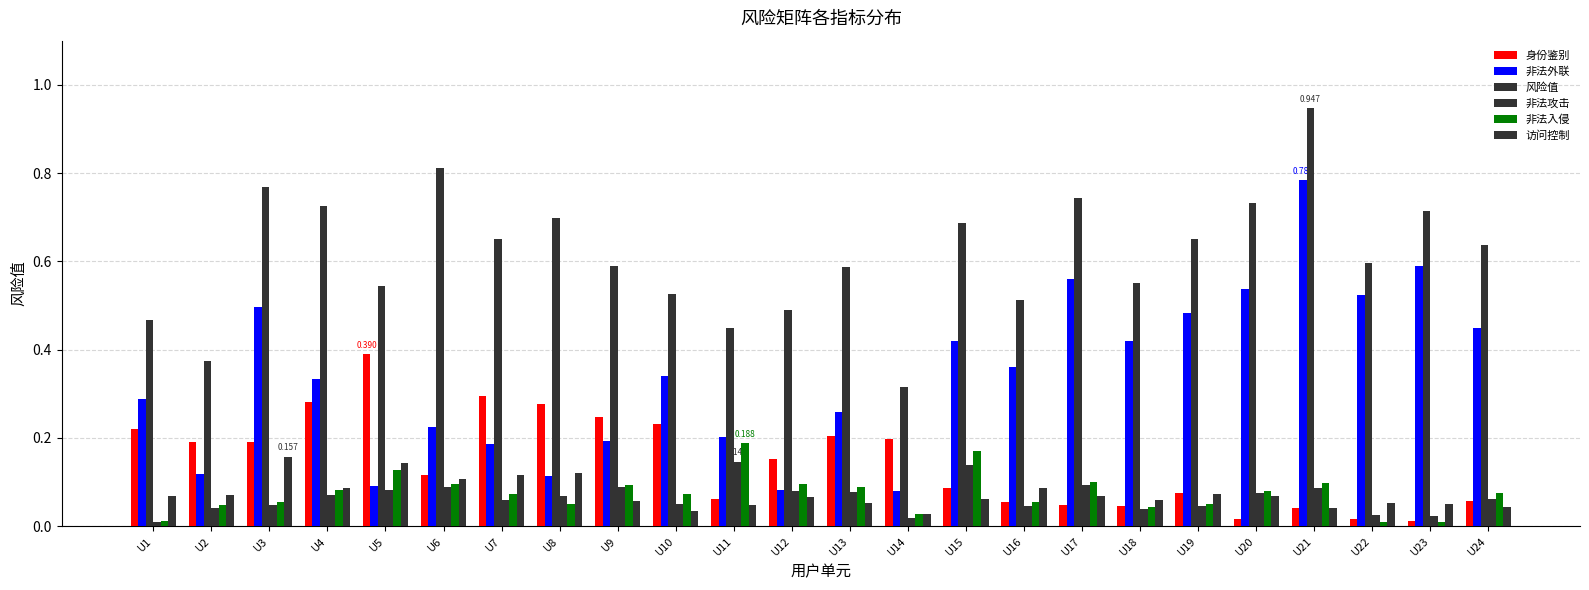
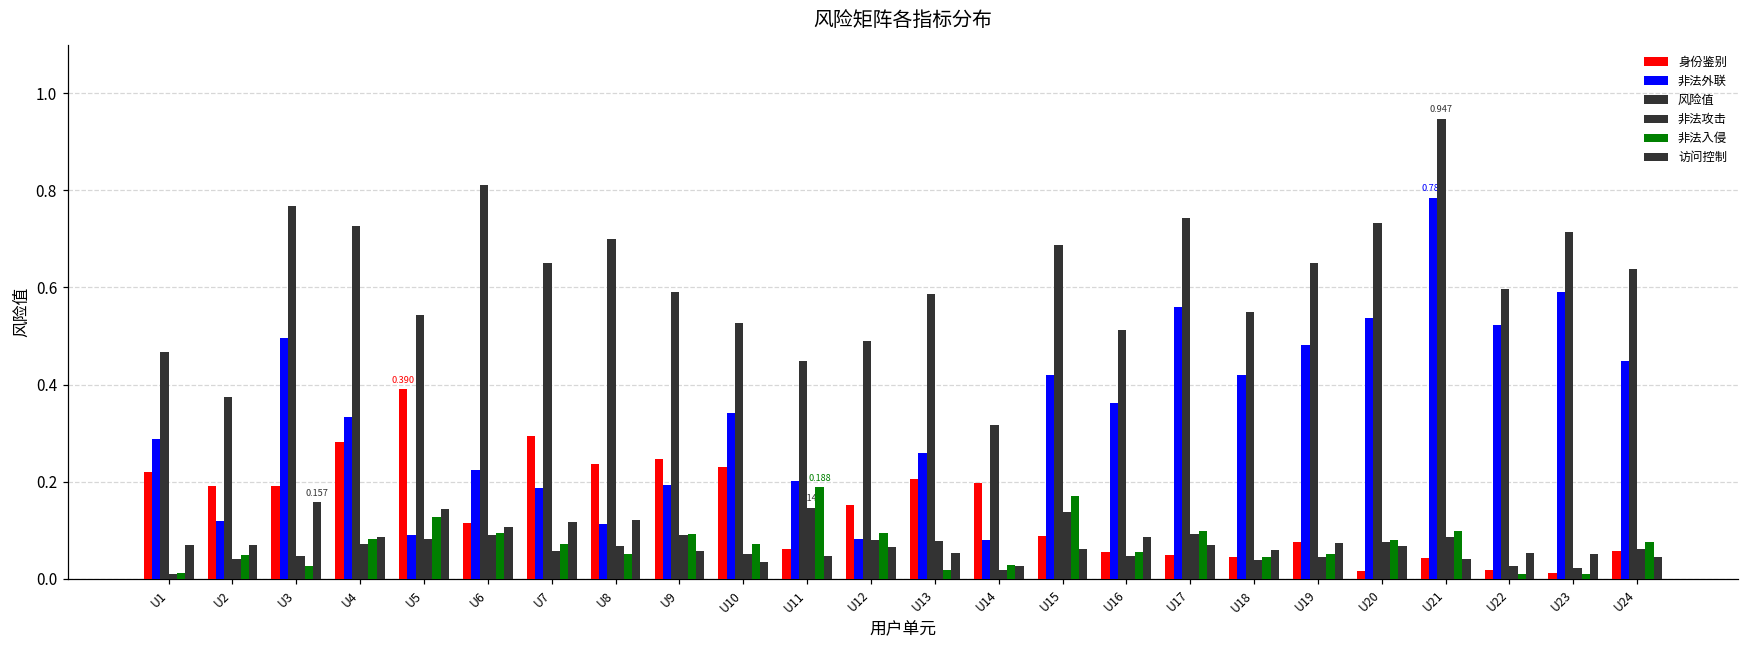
  {
    "身份鉴别": {
      "U1": 0.22,
      "U2": 0.19,
      "U3": 0.19,
      "U4": 0.28,
      "U6": 0.12,
      "U7": 0.29,
-     "U8": 0.28,
+     "U8": 0.24,
      "U9": 0.25,
      "U10": 0.23,
      "U11": 0.06,
      "U12": 0.15,
      "U13": 0.21,
      "U14": 0.20,
      "U15": 0.09,
      "U16": 0.05,
      "U17": 0.05,
      "U18": 0.05,
      "U19": 0.08,
      "U20": 0.02,
      "U21": 0.04,
      "U22": 0.02,
      "U23": 0.01,
      "U24": 0.06
    },
    "非法外联": {
      "U21": 0.784
    },
    "非法入侵": {
      "U1": 0.01,
      "U2": 0.05,
-     "U3": 0.05,
+     "U3": 0.03,
      "U4": 0.08,
      "U5": 0.13,
      "U6": 0.10,
      "U7": 0.07,
      "U8": 0.05,
      "U9": 0.09,
      "U10": 0.07,
      "U12": 0.10,
-     "U13": 0.09,
+     "U13": 0.02,
      "U14": 0.03,
      "U15": 0.17,
      "U16": 0.06,
      "U17": 0.10,
      "U18": 0.04,
      "U19": 0.05,
      "U20": 0.08,
      "U21": 0.10,
      "U22": 0.01,
      "U23": 0.01,
      "U24": 0.08
    }
  }
